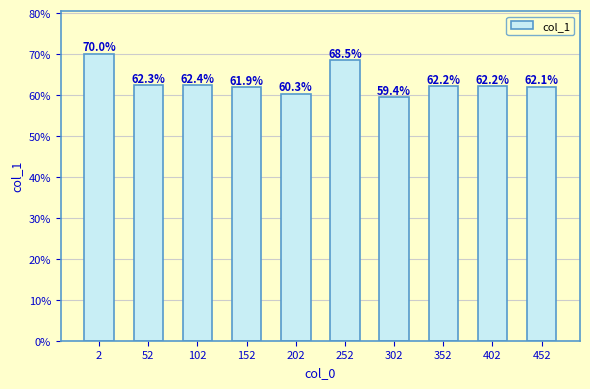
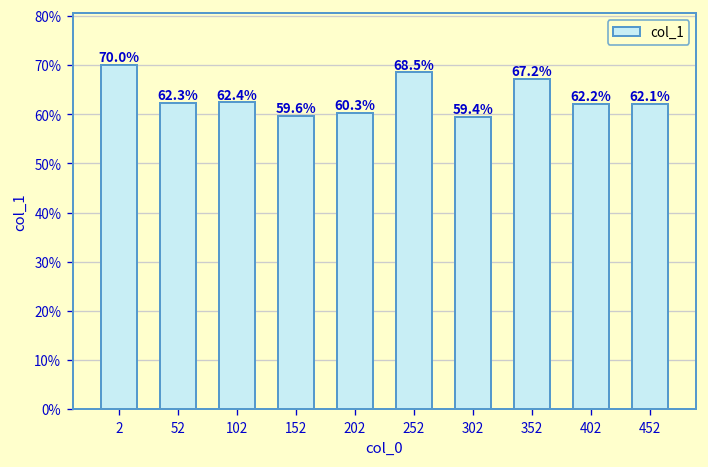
  {
    "2": "70.0%",
    "52": "62.3%",
    "102": "62.4%",
-   "152": "61.9%",
+   "152": "59.6%",
    "202": "60.3%",
    "252": "68.5%",
    "302": "59.4%",
-   "352": "62.2%",
+   "352": "67.2%",
    "402": "62.2%",
    "452": "62.1%"
  }
